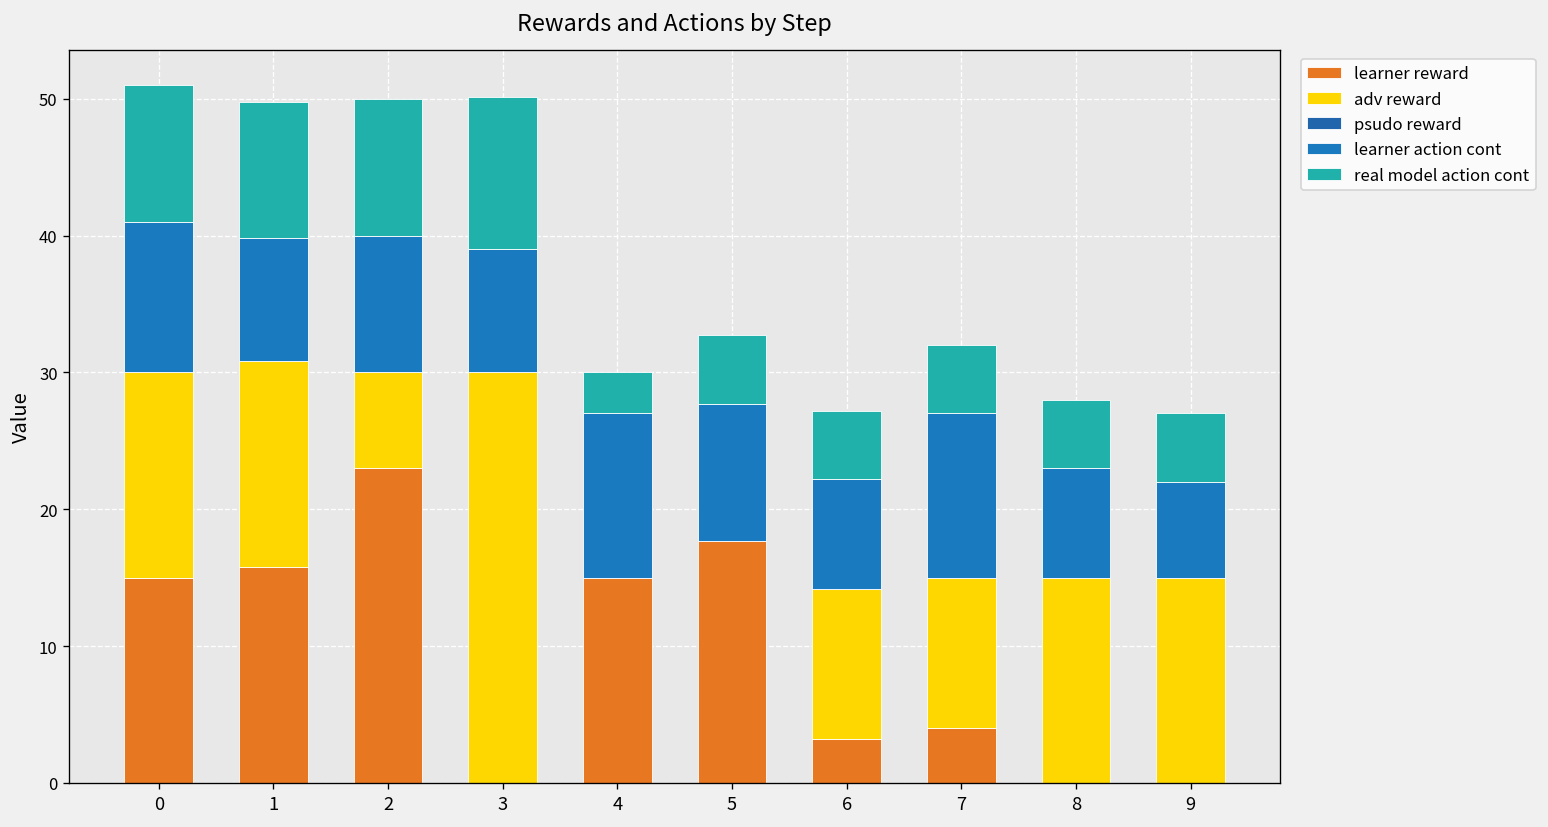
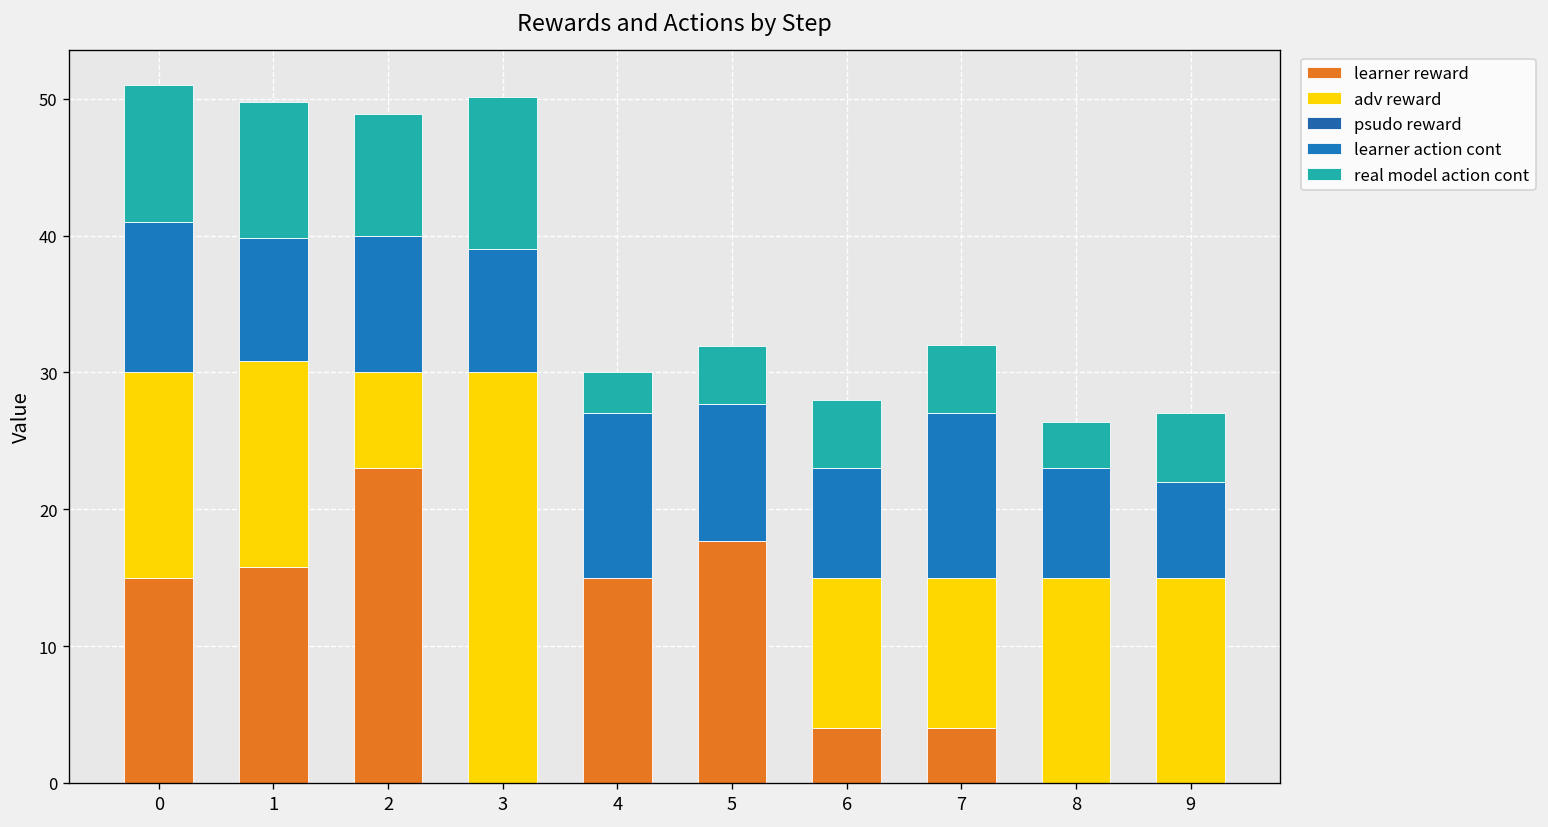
  {
    "learner reward": {
      "0": 15.0,
      "1": 15.8,
      "2": 23.0,
      "3": 0.0,
      "4": 15.0,
      "5": 17.7,
-     "6": 3.2,
+     "6": 4.0,
      "7": 4.0,
      "8": 0.0,
      "9": 0.0
    },
    "real model action cont": {
      "0": 10.0,
      "1": 10.0,
-     "2": 10.0,
+     "2": 8.9,
      "3": 11.1,
      "4": 3.0,
-     "5": 5.0,
+     "5": 4.2,
      "6": 5.0,
      "7": 5.0,
-     "8": 5.0,
+     "8": 3.4,
      "9": 5.0
    }
  }
